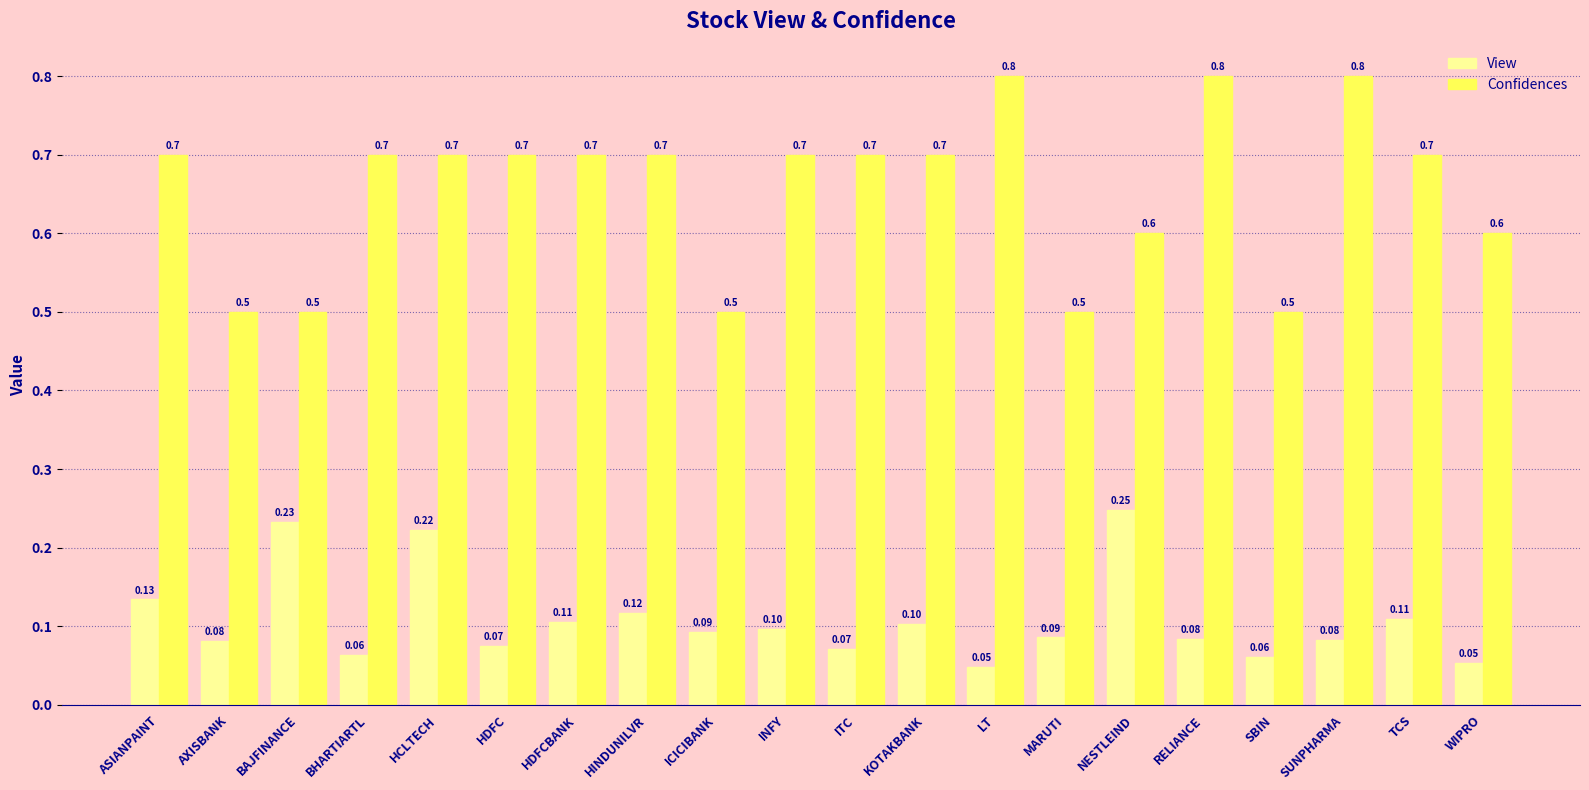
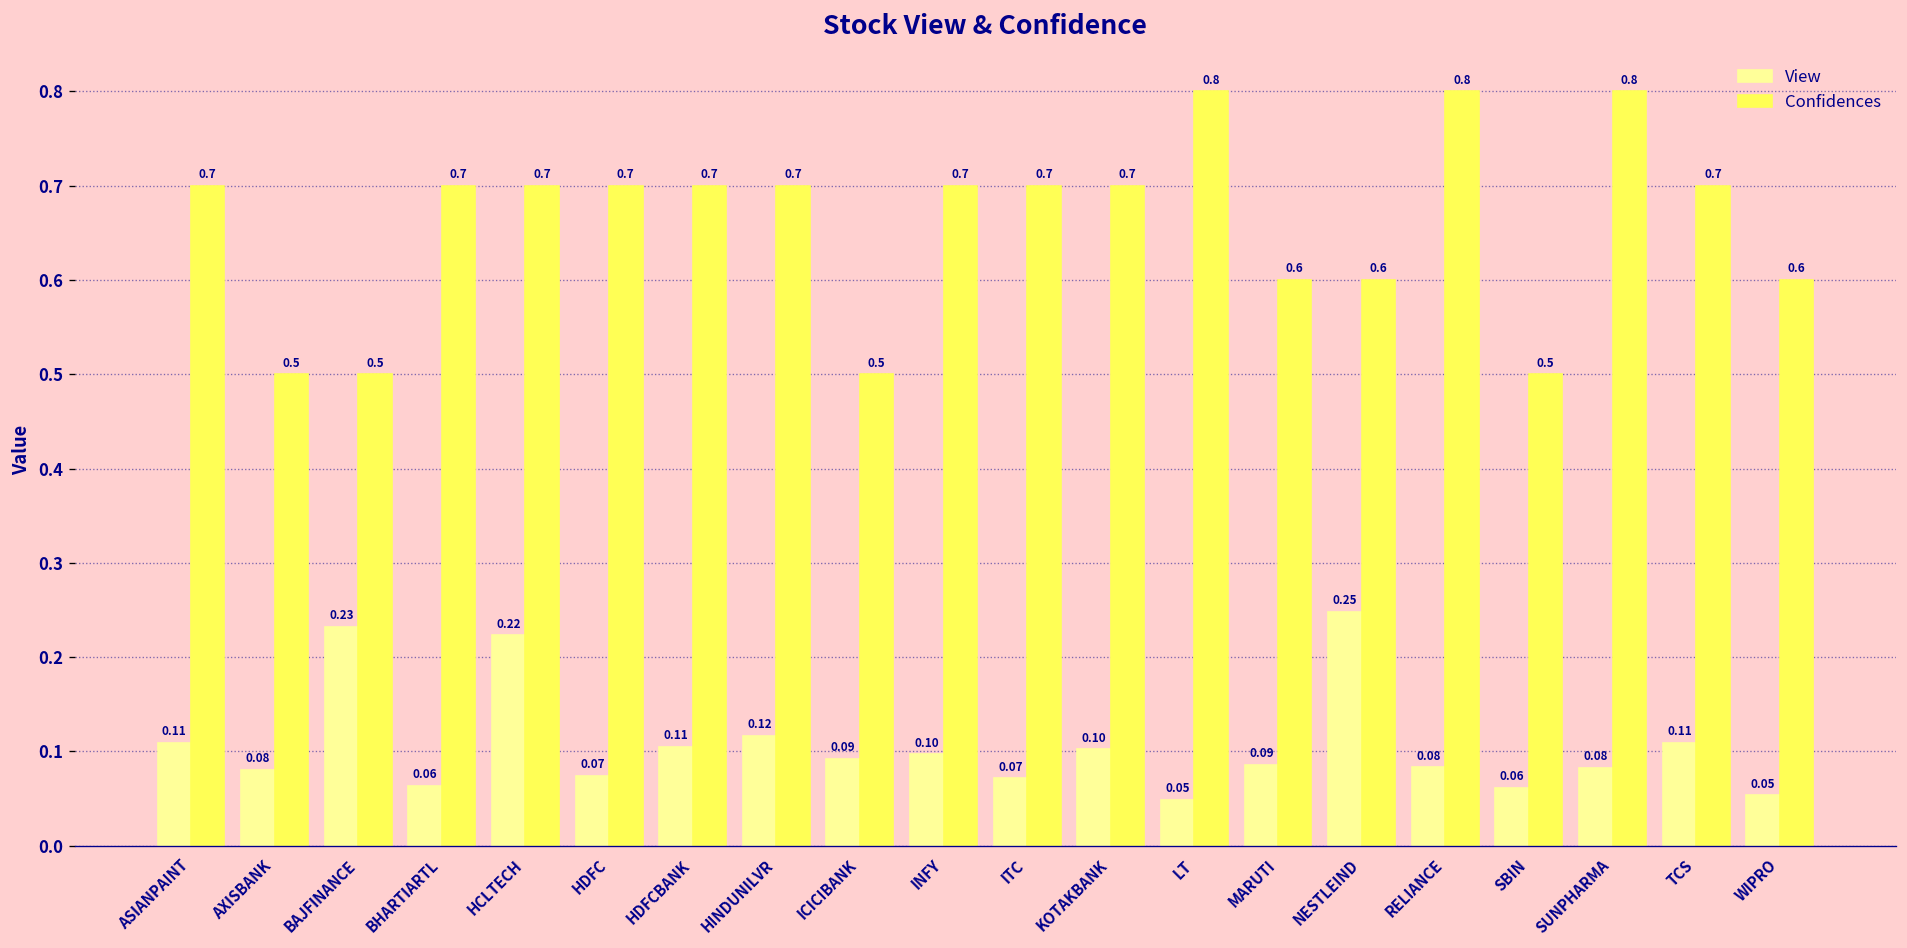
  {
    "View": {
-     "ASIANPAINT": 0.13,
+     "ASIANPAINT": 0.11,
      "AXISBANK": 0.08,
      "BAJFINANCE": 0.23,
      "BHARTIARTL": 0.06,
      "HCLTECH": 0.22,
      "HDFC": 0.07,
      "HDFCBANK": 0.11,
      "HINDUNILVR": 0.12,
      "ICICIBANK": 0.09,
      "INFY": 0.10,
      "ITC": 0.07,
      "KOTAKBANK": 0.10,
      "LT": 0.05,
      "MARUTI": 0.09,
      "NESTLEIND": 0.25,
      "RELIANCE": 0.08,
      "SBIN": 0.06,
      "SUNPHARMA": 0.08,
      "TCS": 0.11,
      "WIPRO": 0.05
    },
    "Confidences": {
      "ASIANPAINT": 0.7,
      "AXISBANK": 0.5,
      "BAJFINANCE": 0.5,
      "BHARTIARTL": 0.7,
      "HCLTECH": 0.7,
      "HDFC": 0.7,
      "HDFCBANK": 0.7,
      "HINDUNILVR": 0.7,
      "ICICIBANK": 0.5,
      "INFY": 0.7,
      "ITC": 0.7,
      "KOTAKBANK": 0.7,
      "LT": 0.8,
-     "MARUTI": 0.5,
+     "MARUTI": 0.6,
      "NESTLEIND": 0.6,
      "RELIANCE": 0.8,
      "SBIN": 0.5,
      "SUNPHARMA": 0.8,
      "TCS": 0.7,
      "WIPRO": 0.6
    }
  }
